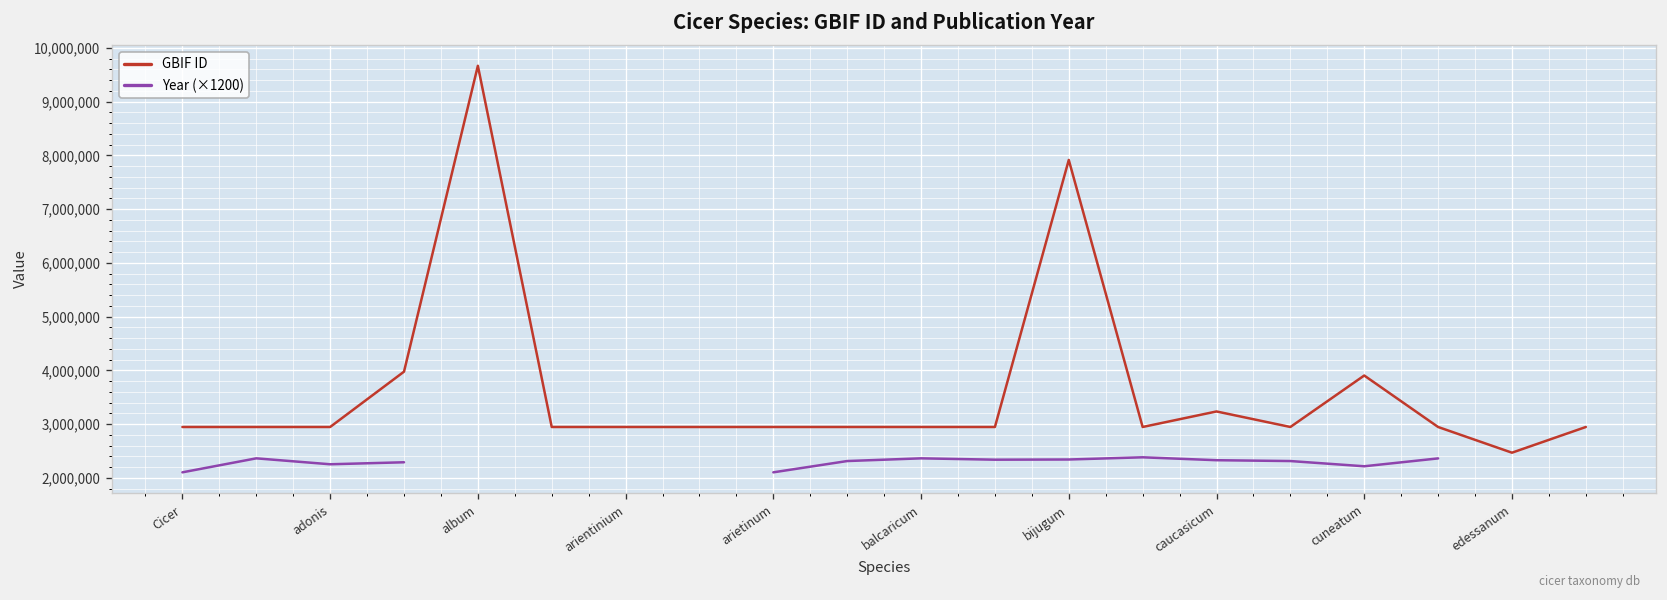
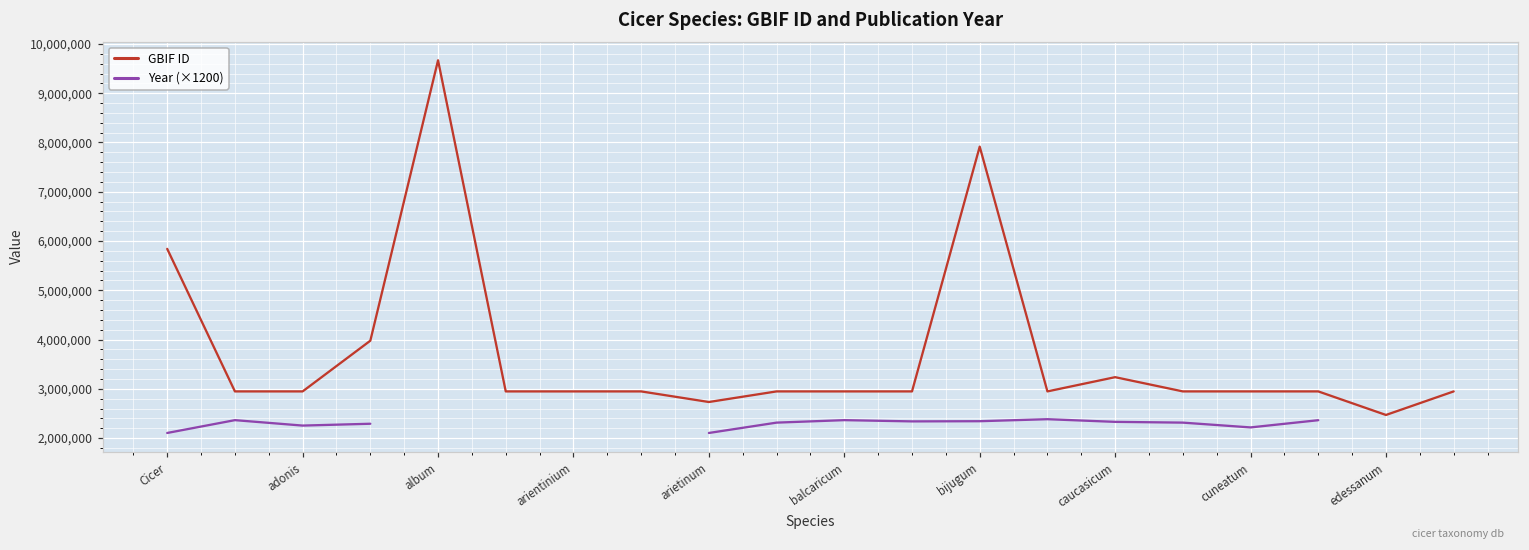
  {
    "GBIF ID": {
-     "Cicer": "2,900,000",
+     "Cicer": "5,800,000",
      "adonis": "2,900,000",
      "album": "9,700,000",
      "arientinium": "2,900,000",
-     "arietinum": "2,900,000",
+     "arietinum": "2,700,000",
      "balcaricum": "2,900,000",
      "bijugum": "7,900,000",
      "caucasicum": "3,200,000",
-     "cuneatum": "3,900,000",
+     "cuneatum": "2,900,000",
      "edessanum": "2,500,000"
    },
    "Year (×1200)": {
      "Cicer": "2,100,000",
      "adonis": "2,300,000",
      "arietinum": "2,100,000",
      "balcaricum": "2,400,000",
      "bijugum": "2,300,000",
      "caucasicum": "2,300,000",
      "cuneatum": "2,200,000"
    }
  }
